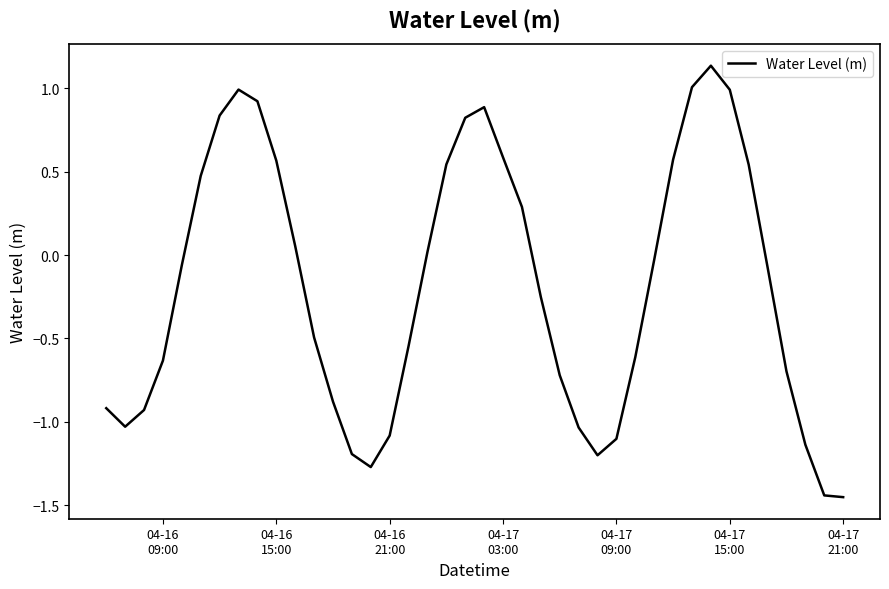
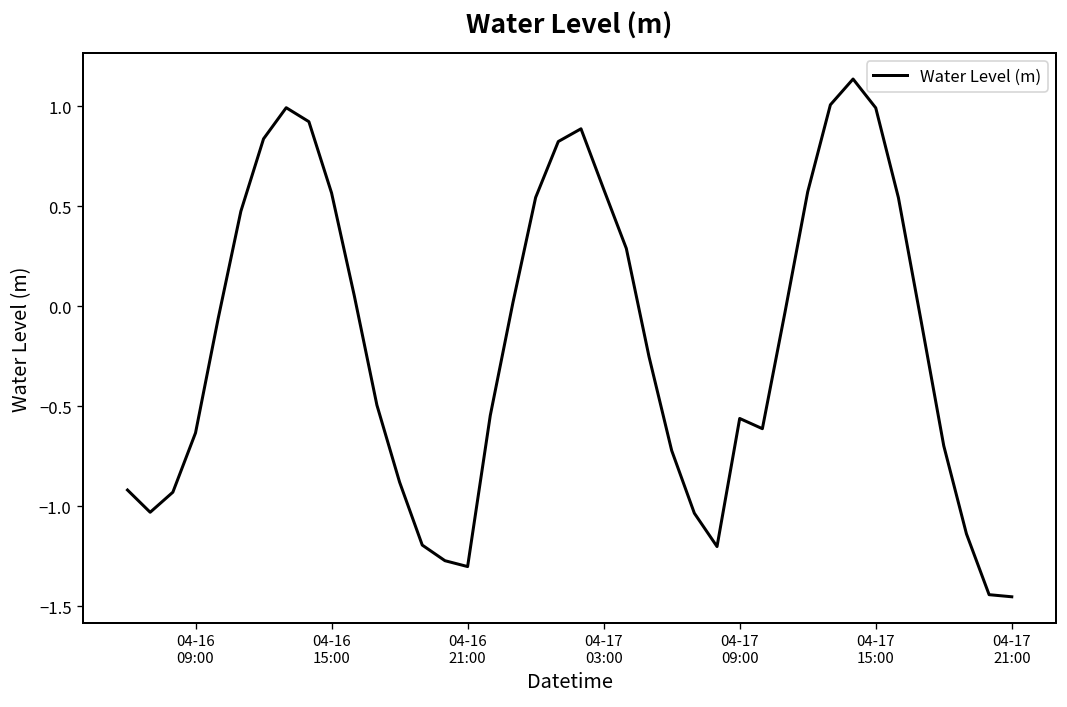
  {
    "04-16 09:00": -0.63,
    "04-16 15:00": 0.57,
-   "04-16 21:00": -1.08,
+   "04-16 21:00": -1.30,
    "04-17 03:00": 0.59,
-   "04-17 09:00": -1.10,
+   "04-17 09:00": -0.56,
    "04-17 15:00": 0.99,
    "04-17 21:00": -1.45
  }
